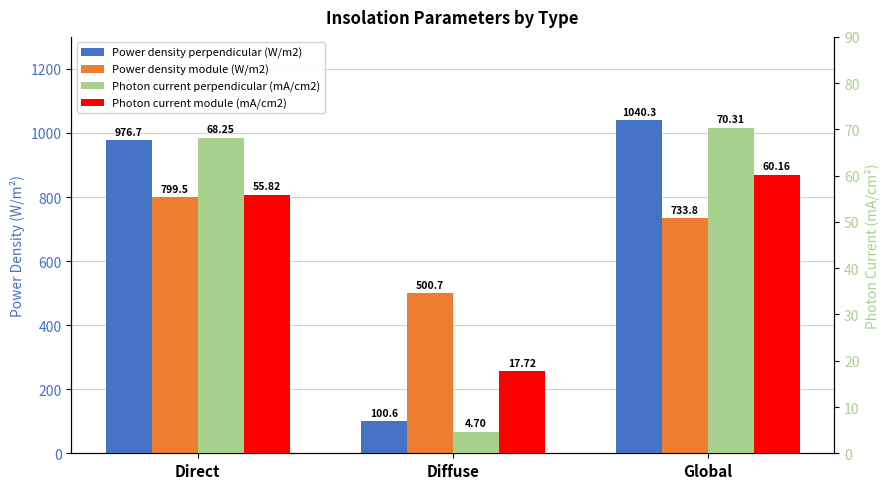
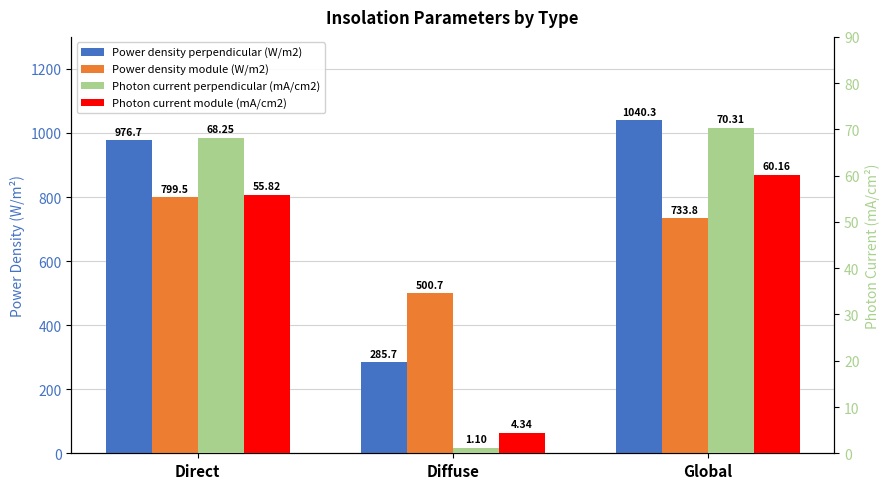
  {
    "Power density perpendicular (W/m2)": {
      "Direct": 976.7,
-     "Diffuse": 100.6,
+     "Diffuse": 285.7,
      "Global": 1040.3
    },
    "Power density module (W/m2)": {
      "Direct": 799.5,
      "Diffuse": 500.7,
      "Global": 733.8
    },
    "Photon current perpendicular (mA/cm2)": {
      "Direct": 68.25,
-     "Diffuse": 4.70,
+     "Diffuse": 1.10,
      "Global": 70.31
    },
    "Photon current module (mA/cm2)": {
      "Direct": 55.82,
-     "Diffuse": 17.72,
+     "Diffuse": 4.34,
      "Global": 60.16
    }
  }
